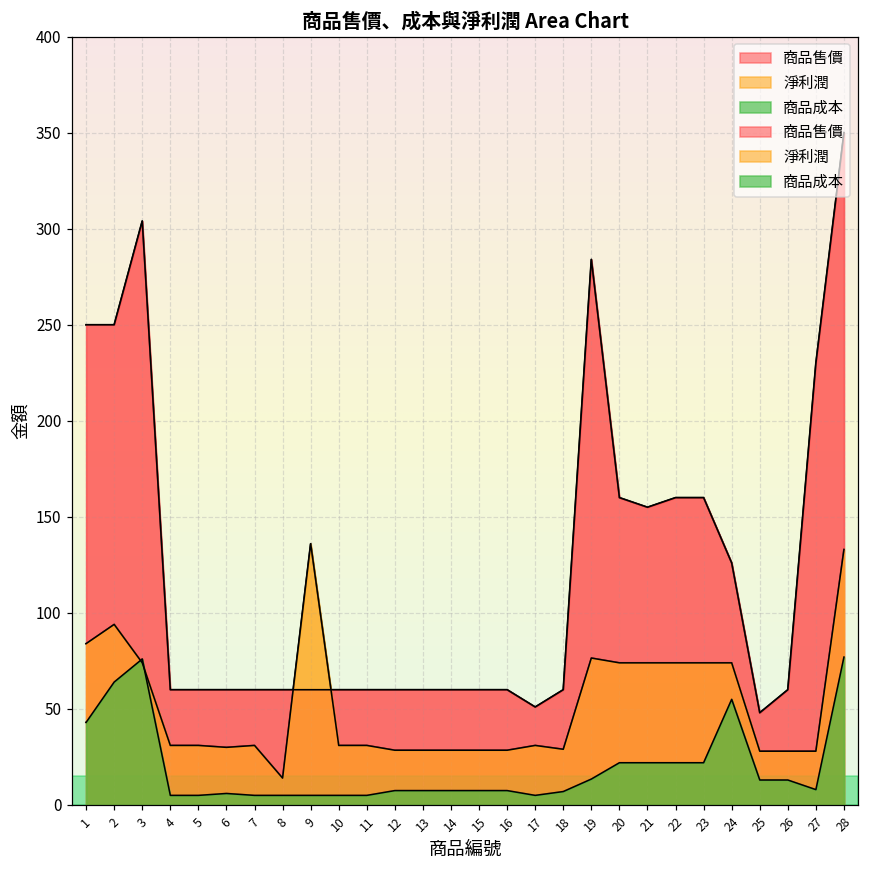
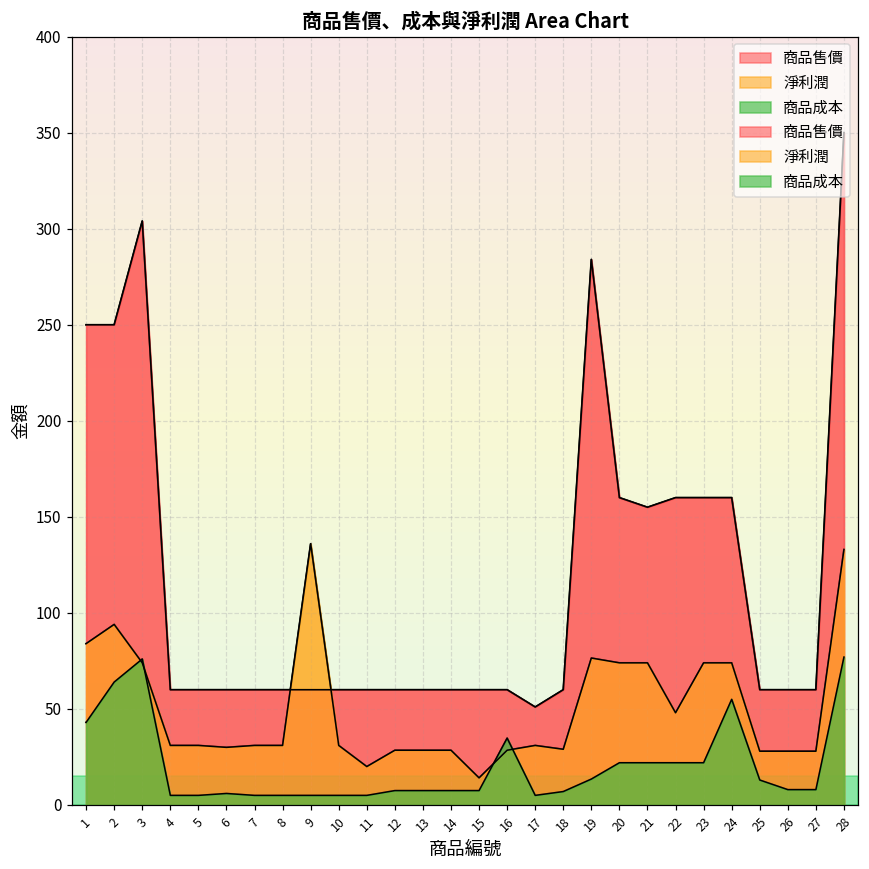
  {
    "商品售價": {
      "1": 250,
      "2": 250,
      "3": 304,
      "4": 60,
      "5": 60,
      "6": 60,
      "7": 60,
      "8": 60,
      "9": 60,
      "10": 60,
      "11": 60,
      "12": 60,
      "13": 60,
      "14": 60,
      "15": 60,
      "16": 60,
      "17": 51,
      "18": 60,
      "19": 284,
      "20": 160,
      "21": 155,
      "22": 160,
      "23": 160,
-     "24": 126,
-     "25": 48,
+     "24": 160,
+     "25": 60,
      "26": 60,
-     "27": 230
+     "27": 60
    },
    "淨利潤": {
      "1": 84,
      "2": 94,
      "3": 74,
      "4": 31,
      "5": 31,
      "6": 30,
      "7": 31,
-     "8": 14,
+     "8": 31,
      "9": 136,
      "10": 31,
-     "11": 31,
+     "11": 20,
      "12": 29,
      "13": 29,
      "14": 29,
-     "15": 29,
+     "15": 14,
      "16": 29,
      "17": 31,
      "18": 29,
      "19": 77,
      "20": 74,
      "21": 74,
-     "22": 74,
+     "22": 48,
      "23": 74,
      "24": 74,
      "25": 28,
      "26": 28,
      "27": 28,
      "28": 133
    },
    "商品成本": {
      "1": 43,
      "2": 64,
      "3": 76,
      "4": 5,
      "5": 5,
      "6": 6,
      "7": 5,
      "8": 5,
      "9": 5,
      "10": 5,
      "11": 5,
      "12": 8,
      "13": 8,
      "14": 8,
      "15": 8,
-     "16": 8,
+     "16": 35,
      "17": 5,
      "18": 7,
      "19": 14,
      "20": 22,
      "21": 22,
      "22": 22,
      "23": 22,
      "24": 55,
      "25": 13,
-     "26": 13,
+     "26": 8,
      "27": 8,
      "28": 77
    }
  }
